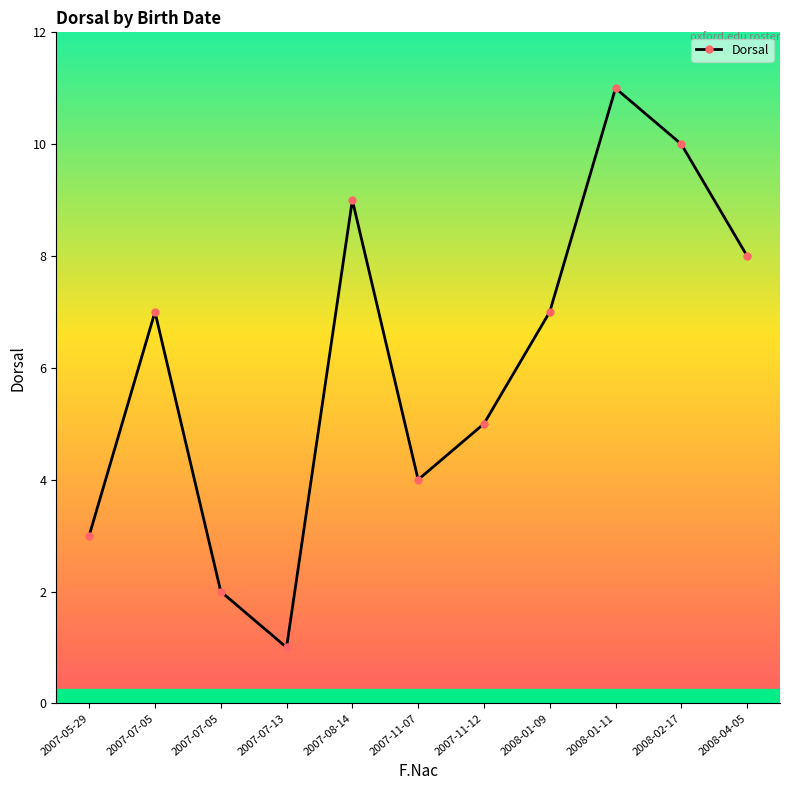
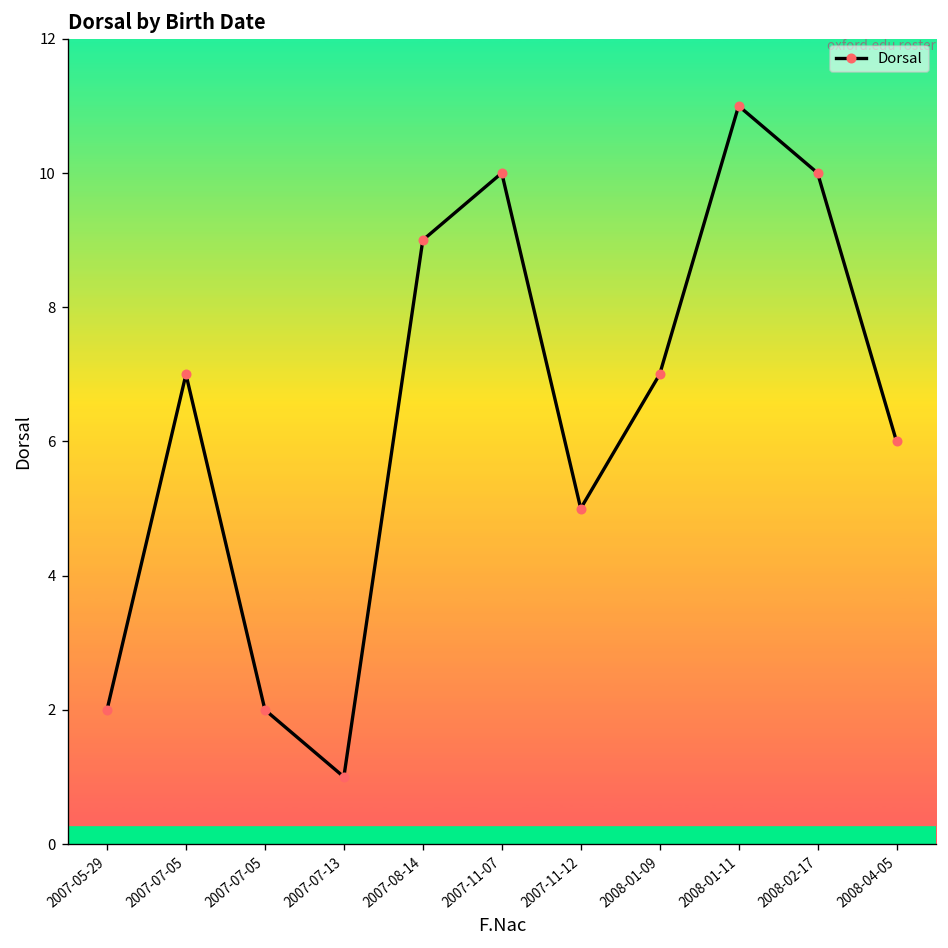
  {
-   "2007-05-29": 3,
+   "2007-05-29": 2,
    "2007-07-13": 1,
    "2007-08-14": 9,
-   "2007-11-07": 4,
+   "2007-11-07": 10,
    "2007-11-12": 5,
    "2008-01-09": 7,
    "2008-01-11": 11,
    "2008-02-17": 10,
-   "2008-04-05": 8
+   "2008-04-05": 6
  }
